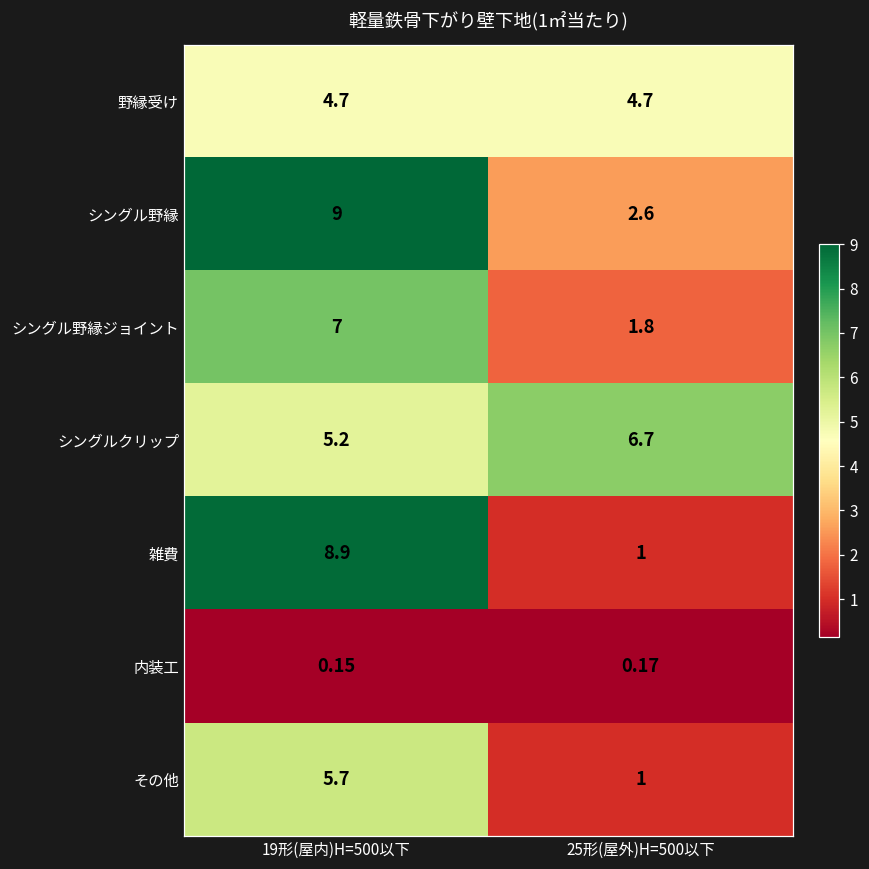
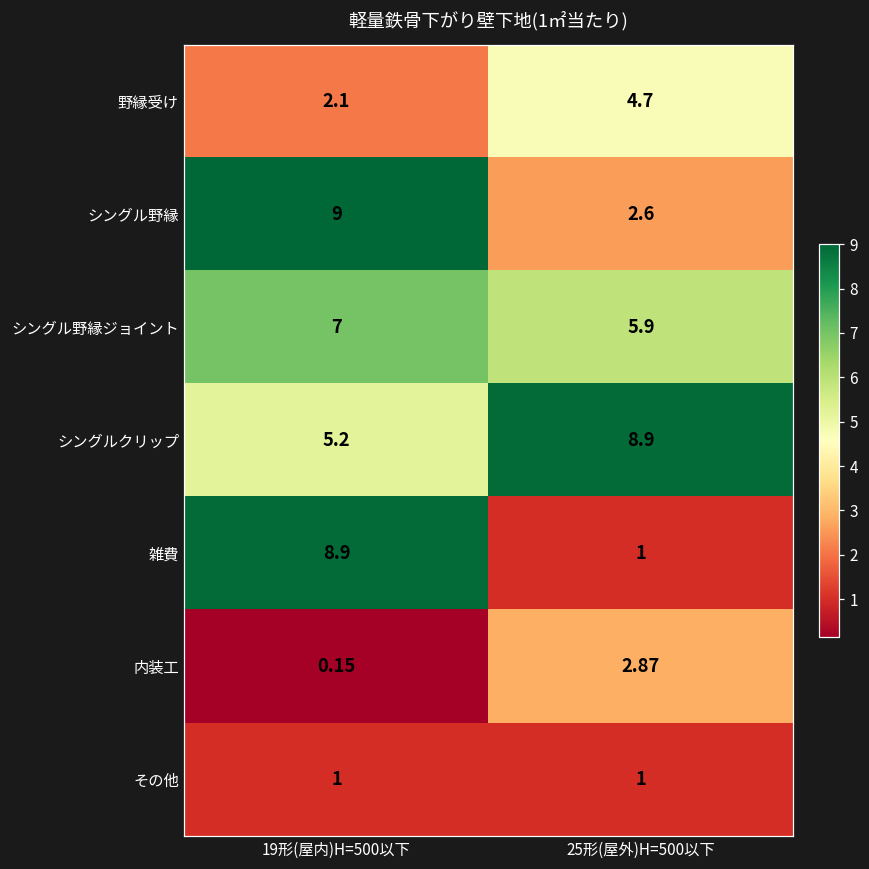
  {
    "野縁受け": {
-     "19形(屋内)H=500以下": 4.7,
+     "19形(屋内)H=500以下": 2.1,
      "25形(屋外)H=500以下": 4.7
    },
    "シングル野縁": {
      "19形(屋内)H=500以下": 9,
      "25形(屋外)H=500以下": 2.6
    },
    "シングル野縁ジョイント": {
      "19形(屋内)H=500以下": 7,
-     "25形(屋外)H=500以下": 1.8
+     "25形(屋外)H=500以下": 5.9
    },
    "シングルクリップ": {
      "19形(屋内)H=500以下": 5.2,
-     "25形(屋外)H=500以下": 6.7
+     "25形(屋外)H=500以下": 8.9
    },
    "雑費": {
      "19形(屋内)H=500以下": 8.9,
      "25形(屋外)H=500以下": 1
    },
    "内装工": {
      "19形(屋内)H=500以下": 0.15,
-     "25形(屋外)H=500以下": 0.17
+     "25形(屋外)H=500以下": 2.87
    },
    "その他": {
-     "19形(屋内)H=500以下": 5.7,
+     "19形(屋内)H=500以下": 1,
      "25形(屋外)H=500以下": 1
    }
  }
